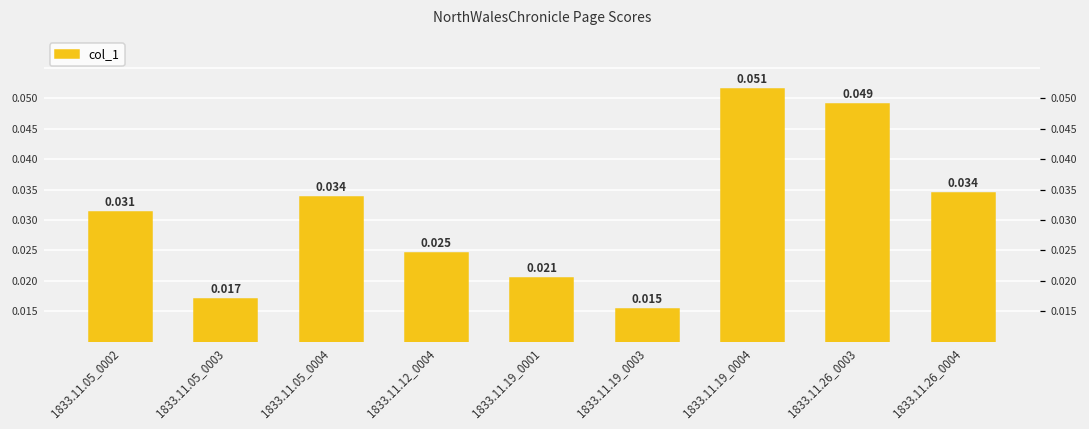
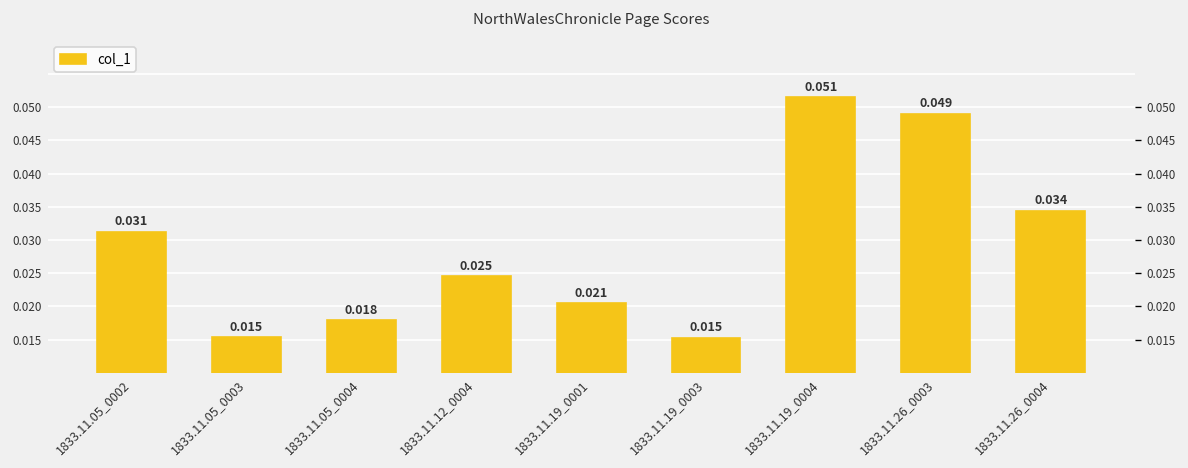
  {
    "1833.11.05_0002": 0.031,
-   "1833.11.05_0003": 0.017,
-   "1833.11.05_0004": 0.034,
+   "1833.11.05_0003": 0.015,
+   "1833.11.05_0004": 0.018,
    "1833.11.12_0004": 0.025,
    "1833.11.19_0001": 0.021,
    "1833.11.19_0003": 0.015,
    "1833.11.19_0004": 0.051,
    "1833.11.26_0003": 0.049,
    "1833.11.26_0004": 0.034
  }
